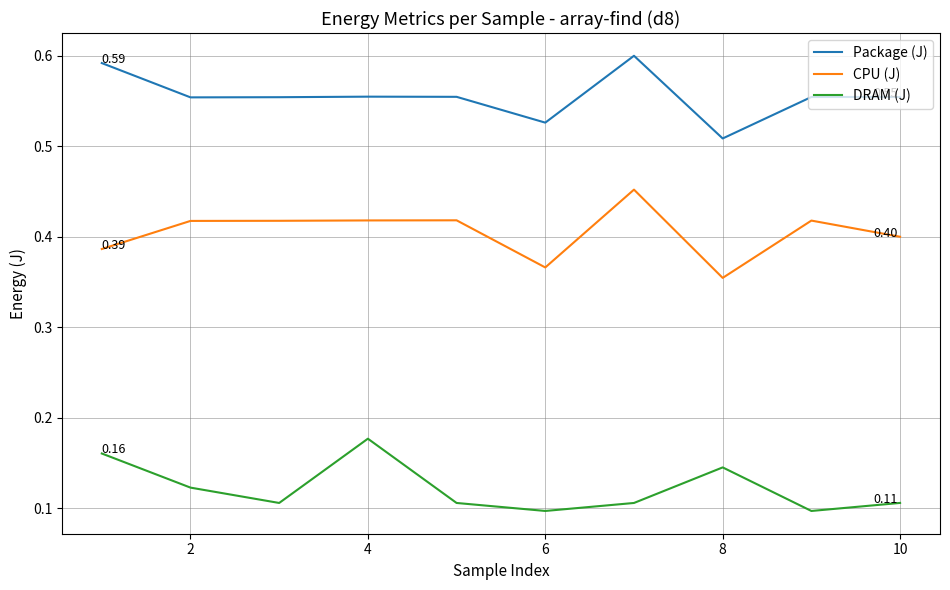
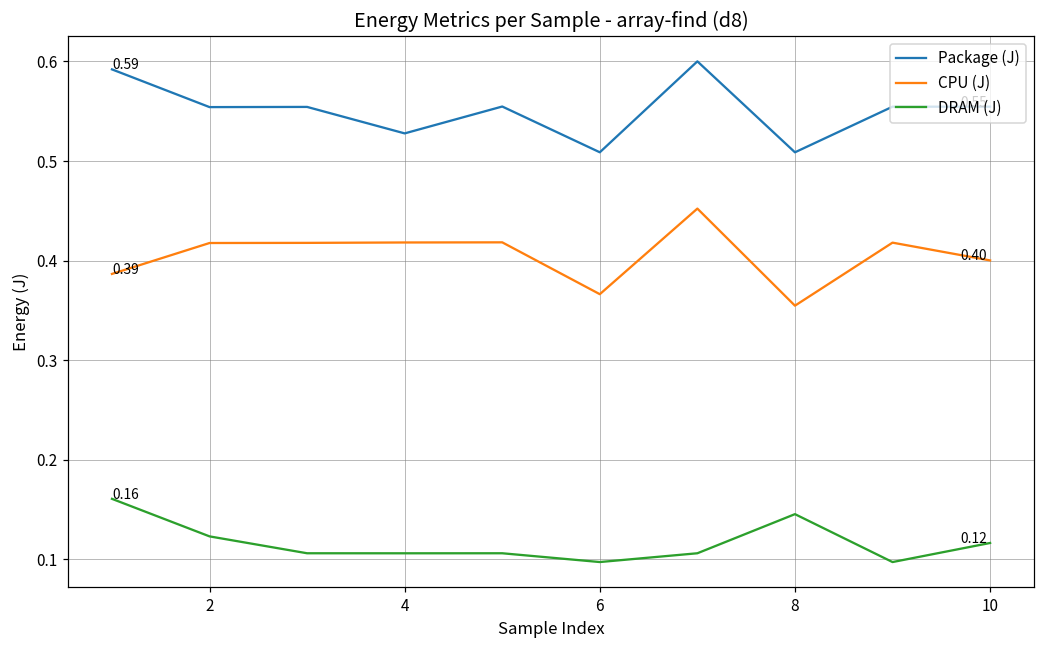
  {
    "Package (J)": {
      "2": 0.55,
-     "4": 0.55,
-     "6": 0.53,
+     "4": 0.53,
+     "6": 0.51,
      "8": 0.51
    },
    "CPU (J)": {
      "10": 0.40
    },
    "DRAM (J)": {
-     "4": 0.18,
-     "10": 0.11
+     "4": 0.11,
+     "10": 0.12
    }
  }
